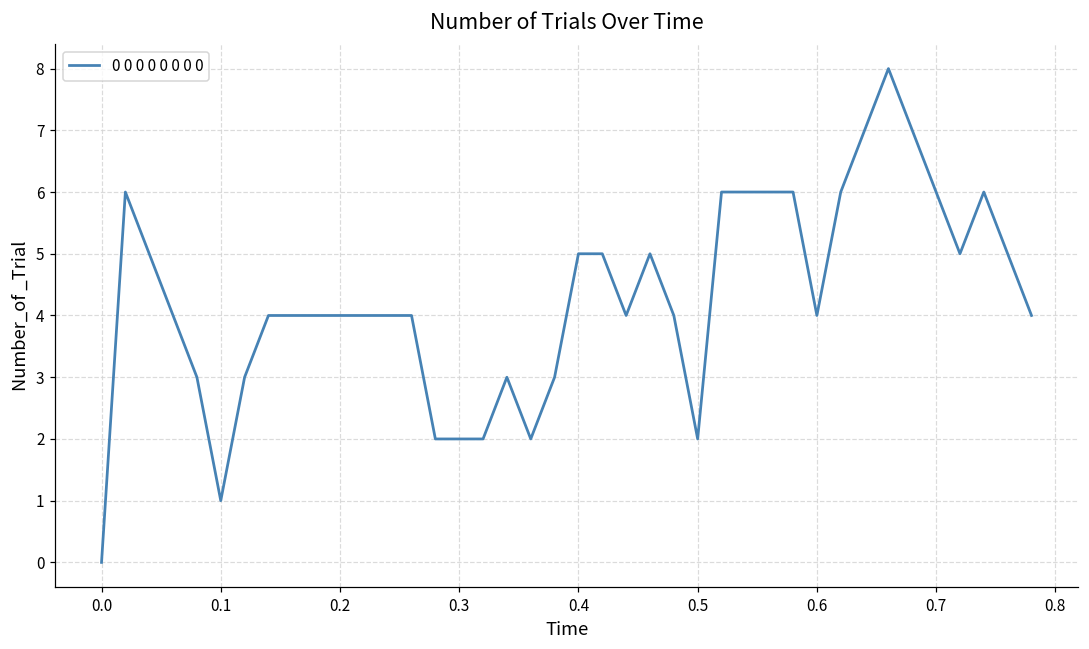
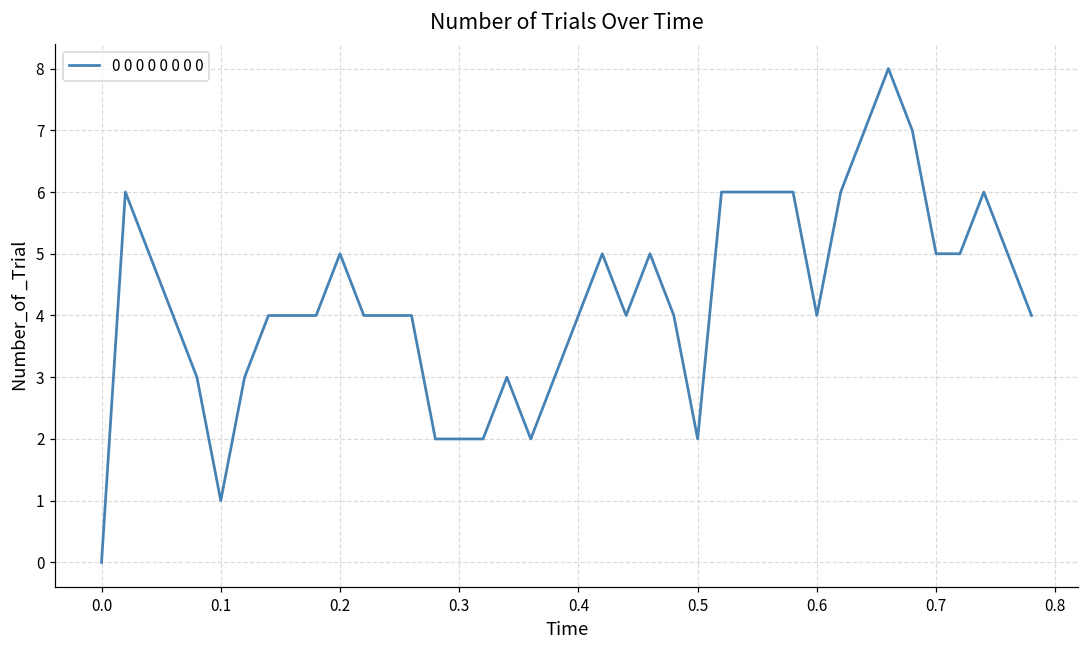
  {
    "0.0": 0,
    "0.1": 1,
-   "0.2": 4,
+   "0.2": 5,
    "0.3": 2,
-   "0.4": 5,
+   "0.4": 4,
    "0.5": 2,
    "0.6": 4,
-   "0.7": 6
+   "0.7": 5
  }
